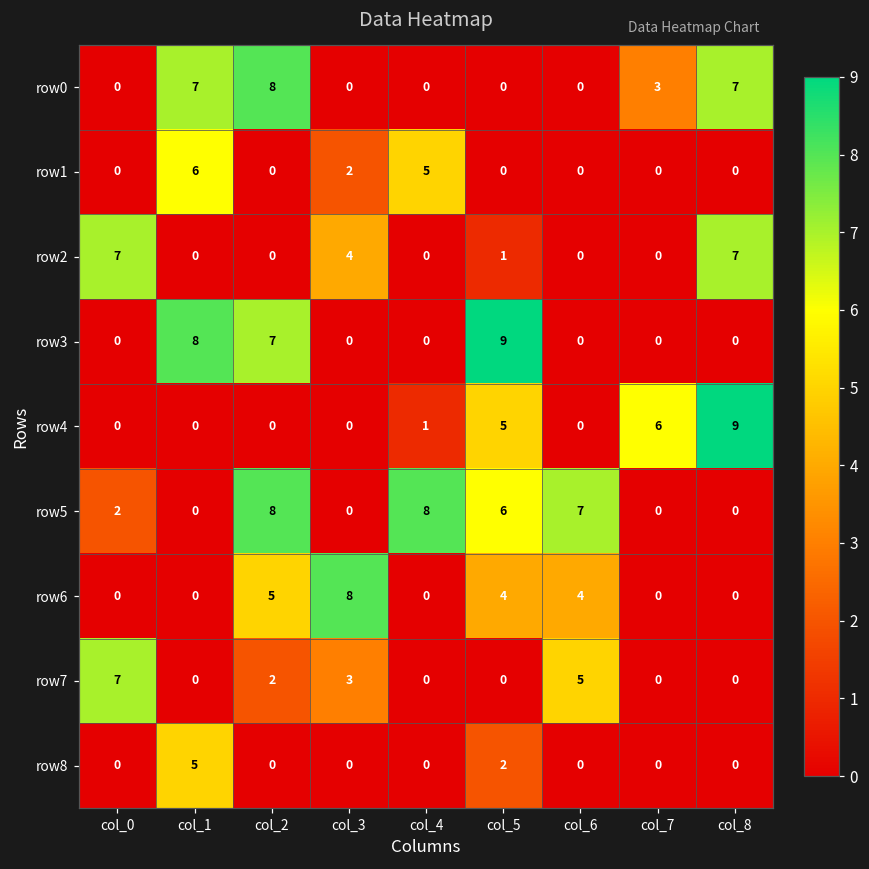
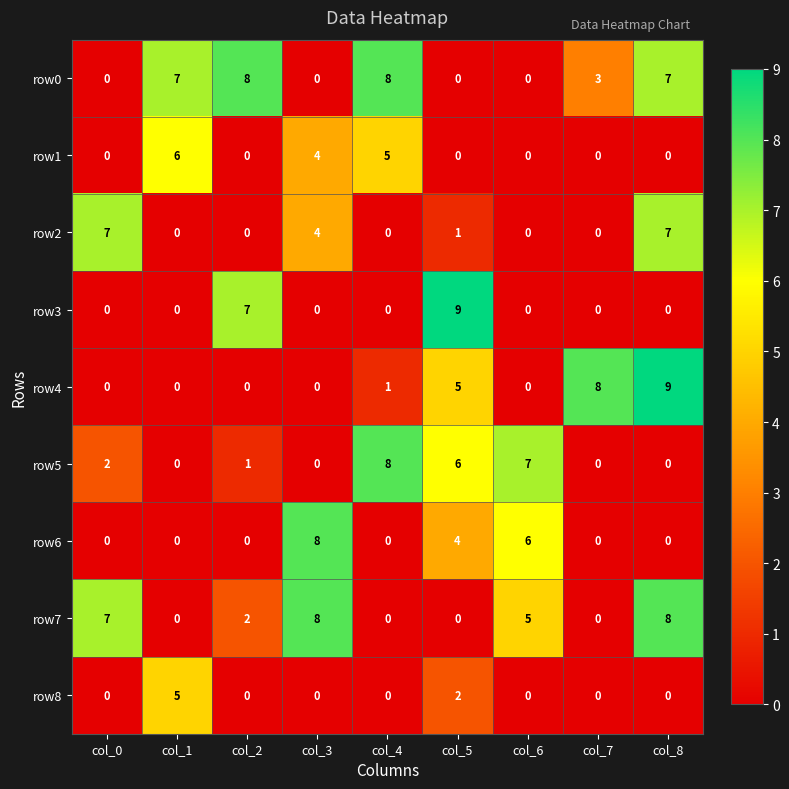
  {
    "row0": {
      "col_0": 0,
      "col_1": 7,
      "col_2": 8,
      "col_3": 0,
-     "col_4": 0,
+     "col_4": 8,
      "col_5": 0,
      "col_6": 0,
      "col_7": 3,
      "col_8": 7
    },
    "row1": {
      "col_0": 0,
      "col_1": 6,
      "col_2": 0,
-     "col_3": 2,
+     "col_3": 4,
      "col_4": 5,
      "col_5": 0,
      "col_6": 0,
      "col_7": 0,
      "col_8": 0
    },
    "row2": {
      "col_0": 7,
      "col_1": 0,
      "col_2": 0,
      "col_3": 4,
      "col_4": 0,
      "col_5": 1,
      "col_6": 0,
      "col_7": 0,
      "col_8": 7
    },
    "row3": {
      "col_0": 0,
-     "col_1": 8,
+     "col_1": 0,
      "col_2": 7,
      "col_3": 0,
      "col_4": 0,
      "col_5": 9,
      "col_6": 0,
      "col_7": 0,
      "col_8": 0
    },
    "row4": {
      "col_0": 0,
      "col_1": 0,
      "col_2": 0,
      "col_3": 0,
      "col_4": 1,
      "col_5": 5,
      "col_6": 0,
-     "col_7": 6,
+     "col_7": 8,
      "col_8": 9
    },
    "row5": {
      "col_0": 2,
      "col_1": 0,
-     "col_2": 8,
+     "col_2": 1,
      "col_3": 0,
      "col_4": 8,
      "col_5": 6,
      "col_6": 7,
      "col_7": 0,
      "col_8": 0
    },
    "row6": {
      "col_0": 0,
      "col_1": 0,
-     "col_2": 5,
+     "col_2": 0,
      "col_3": 8,
      "col_4": 0,
      "col_5": 4,
-     "col_6": 4,
+     "col_6": 6,
      "col_7": 0,
      "col_8": 0
    },
    "row7": {
      "col_0": 7,
      "col_1": 0,
      "col_2": 2,
-     "col_3": 3,
+     "col_3": 8,
      "col_4": 0,
      "col_5": 0,
      "col_6": 5,
      "col_7": 0,
-     "col_8": 0
+     "col_8": 8
    },
    "row8": {
      "col_0": 0,
      "col_1": 5,
      "col_2": 0,
      "col_3": 0,
      "col_4": 0,
      "col_5": 2,
      "col_6": 0,
      "col_7": 0,
      "col_8": 0
    }
  }
